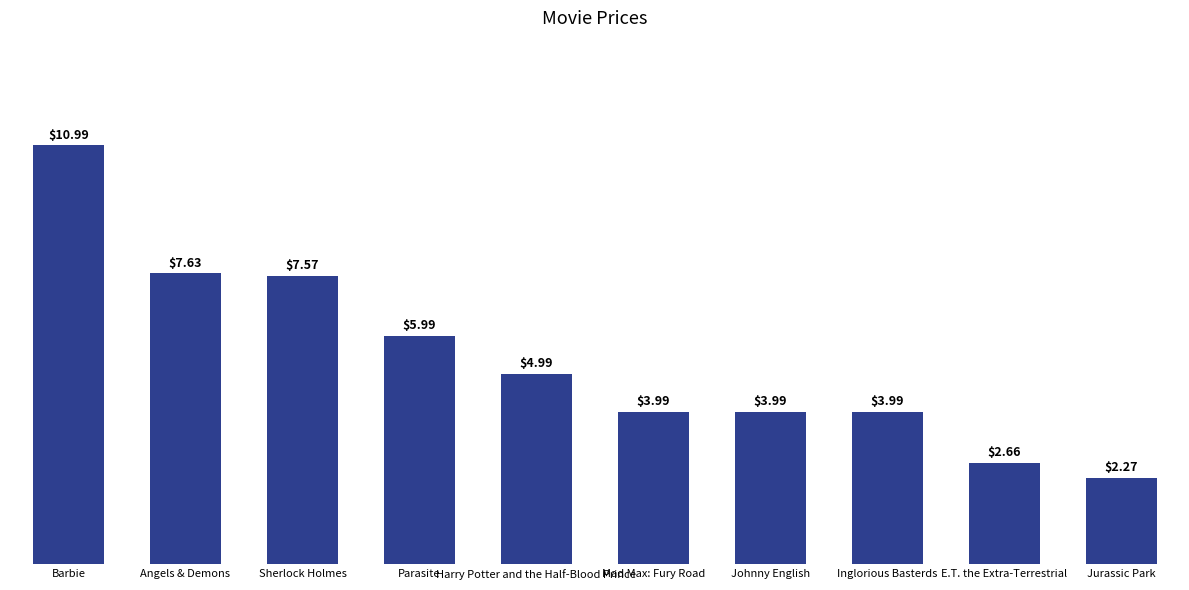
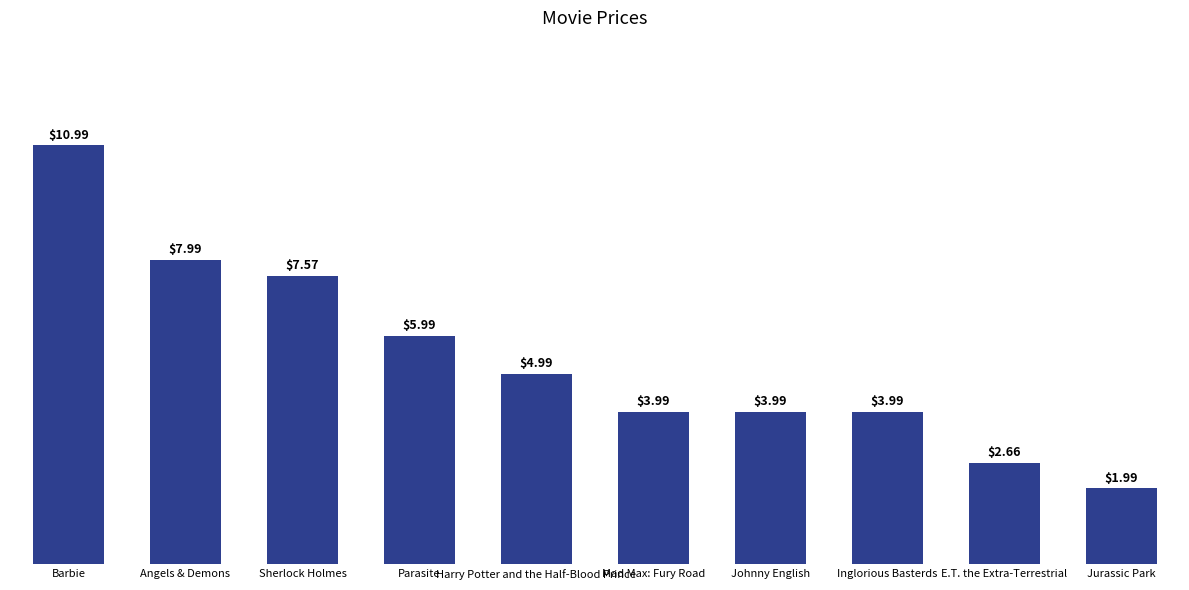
  {
    "Barbie": "$10.99",
-   "Angels & Demons": "$7.63",
+   "Angels & Demons": "$7.99",
    "Sherlock Holmes": "$7.57",
    "Parasite": "$5.99",
    "Johnny English": "$3.99",
    "E.T. the Extra-Terrestrial": "$2.66",
-   "Jurassic Park": "$2.27"
+   "Jurassic Park": "$1.99"
  }
